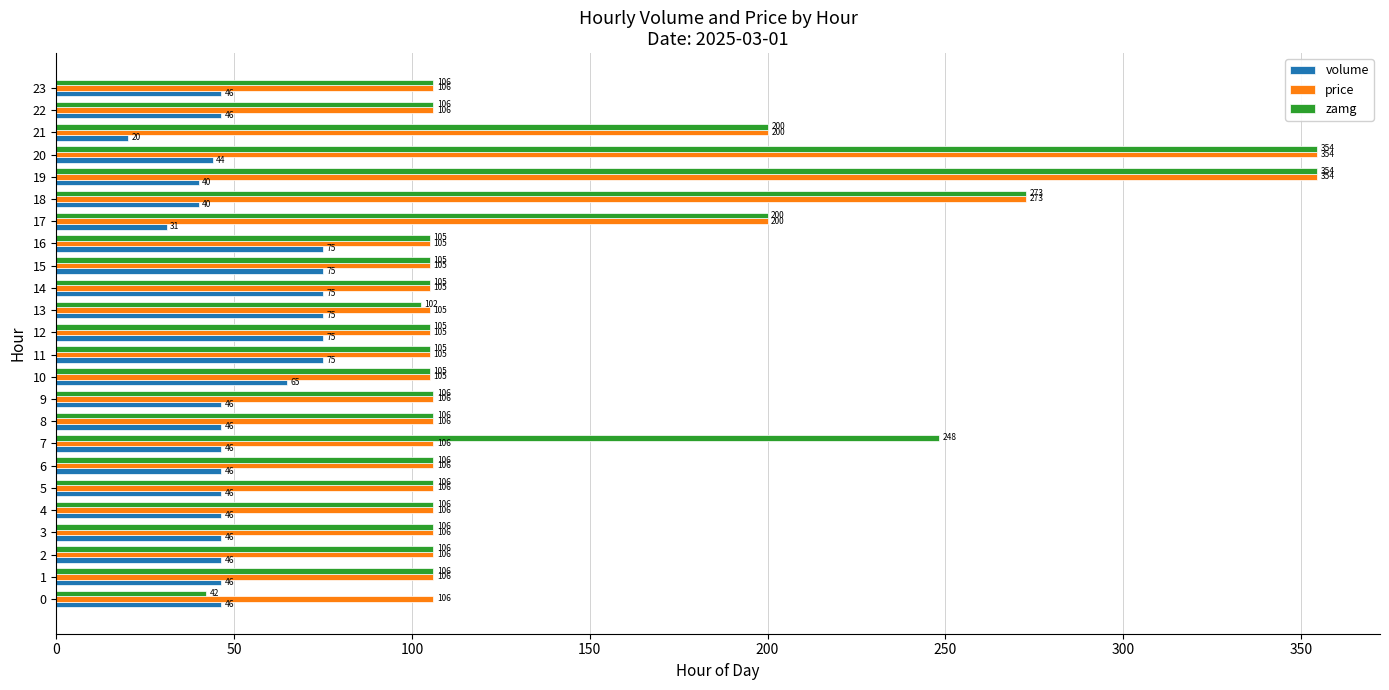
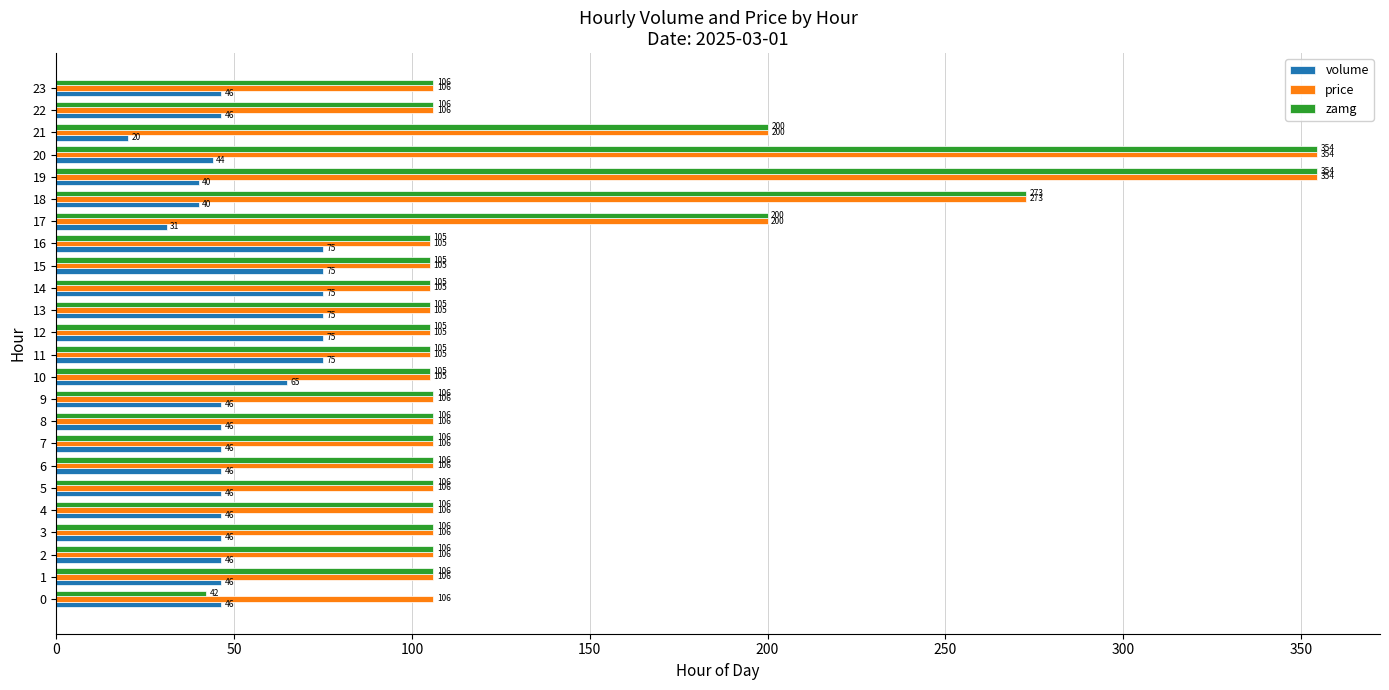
  {
    "volume": {
      "23": 46,
      "22": 46,
      "21": 20,
      "20": 44,
      "19": 40,
      "18": 40,
      "17": 31,
      "16": 75,
      "15": 75,
      "14": 75,
      "13": 75,
      "12": 75,
      "11": 75,
      "10": 65,
      "9": 46,
      "8": 46,
      "7": 46,
      "6": 46,
      "5": 46,
      "4": 46,
      "3": 46,
      "2": 46,
      "1": 46,
      "0": 46
    },
    "price": {
      "0": 106
    },
    "zamg": {
-     "13": 102,
-     "7": 248,
+     "13": 105,
+     "7": 106,
      "0": 42
    }
  }
